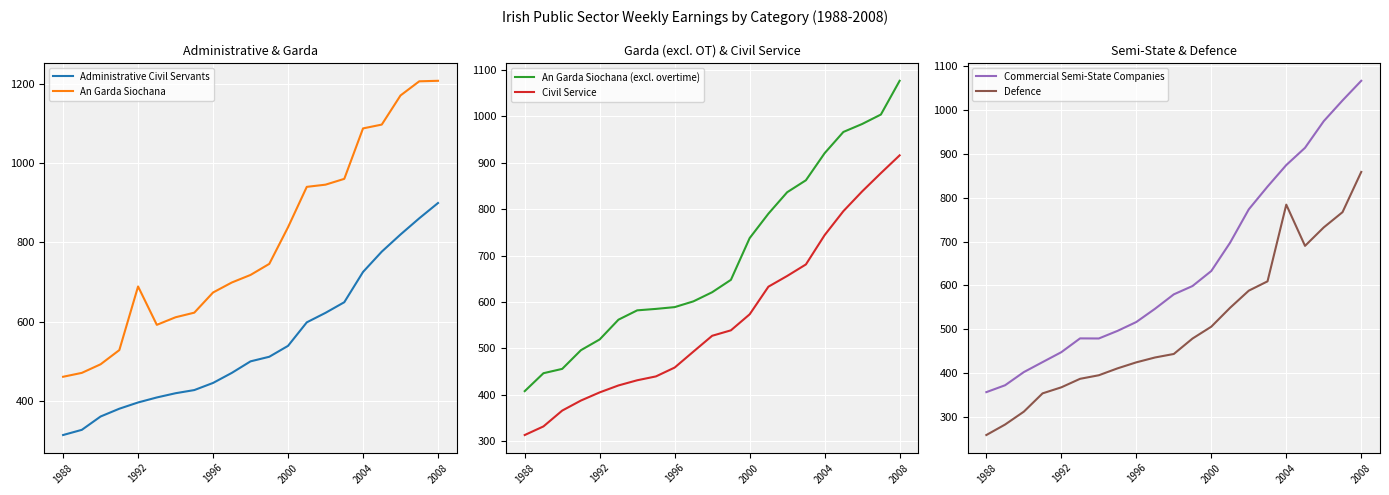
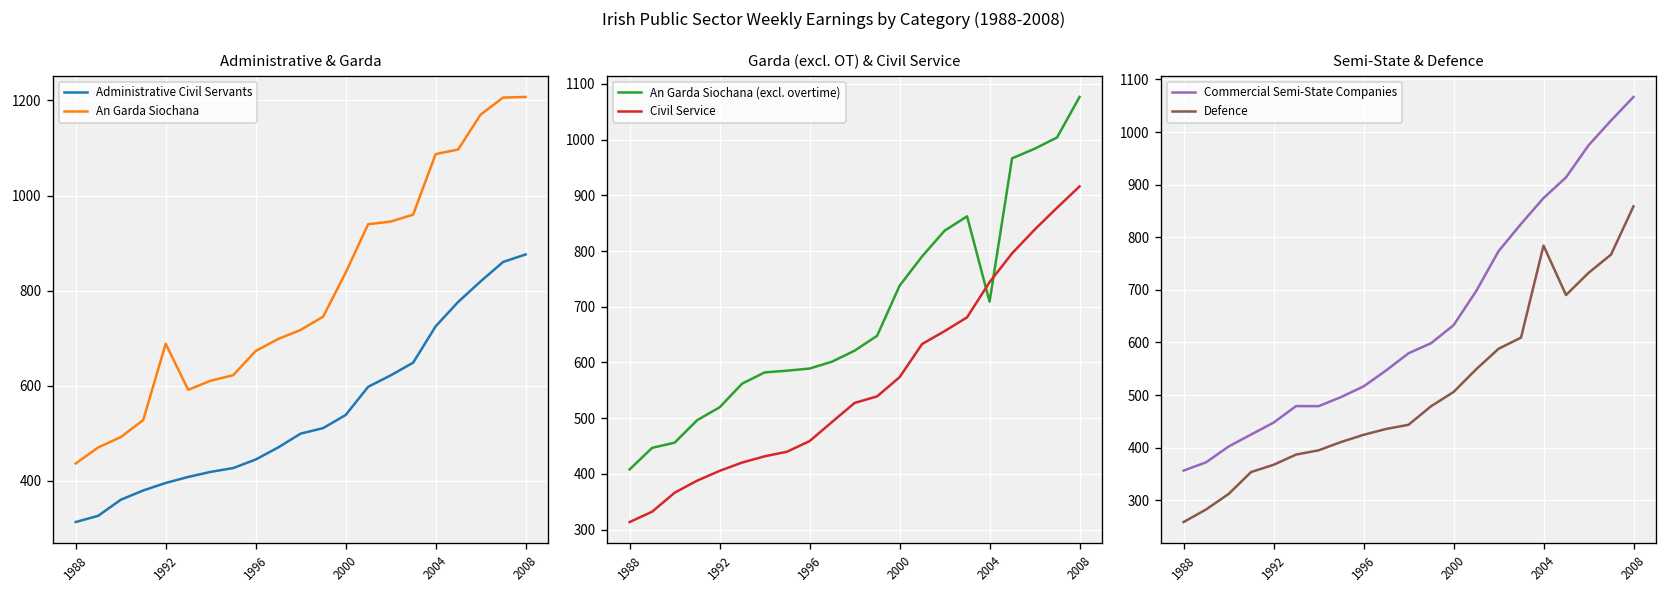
  {
    "Administrative & Garda": {
      "Administrative Civil Servants": {
        "1988": 310,
        "1992": 400,
        "1996": 450,
        "2000": 540,
        "2004": 720,
-       "2008": 900
+       "2008": 880
      },
      "An Garda Siochana": {
-       "1988": 460,
+       "1988": 440,
        "1992": 690,
        "1996": 670,
        "2000": 840,
        "2004": 1090,
        "2008": 1210
      }
    },
    "Garda (excl. OT) & Civil Service": {
      "An Garda Siochana (excl. overtime)": {
        "1988": 410,
        "1992": 520,
        "1996": 590,
        "2000": 740,
-       "2004": 920,
+       "2004": 710,
        "2008": 1080
      },
      "Civil Service": {
        "1988": 310,
        "1992": 410,
        "1996": 460,
        "2000": 570,
        "2004": 740,
        "2008": 920
      }
    },
    "Semi-State & Defence": {
      "Commercial Semi-State Companies": {
        "1988": 360,
        "1992": 450,
        "1996": 520,
        "2000": 630,
        "2004": 870,
        "2008": 1070
      },
      "Defence": {
        "1988": 260,
        "1992": 370,
        "1996": 420,
        "2000": 510,
        "2004": 780,
        "2008": 860
      }
    }
  }
